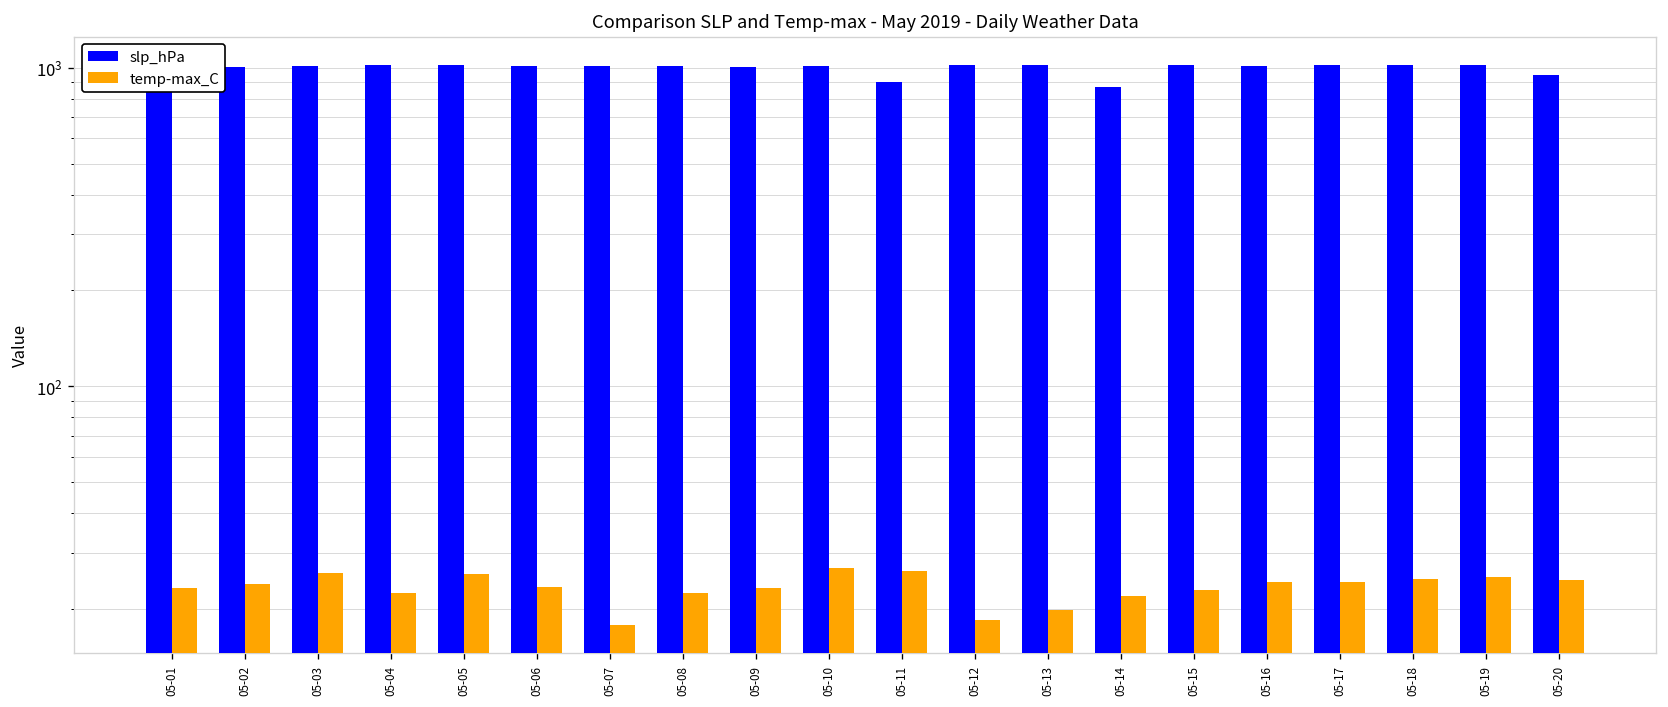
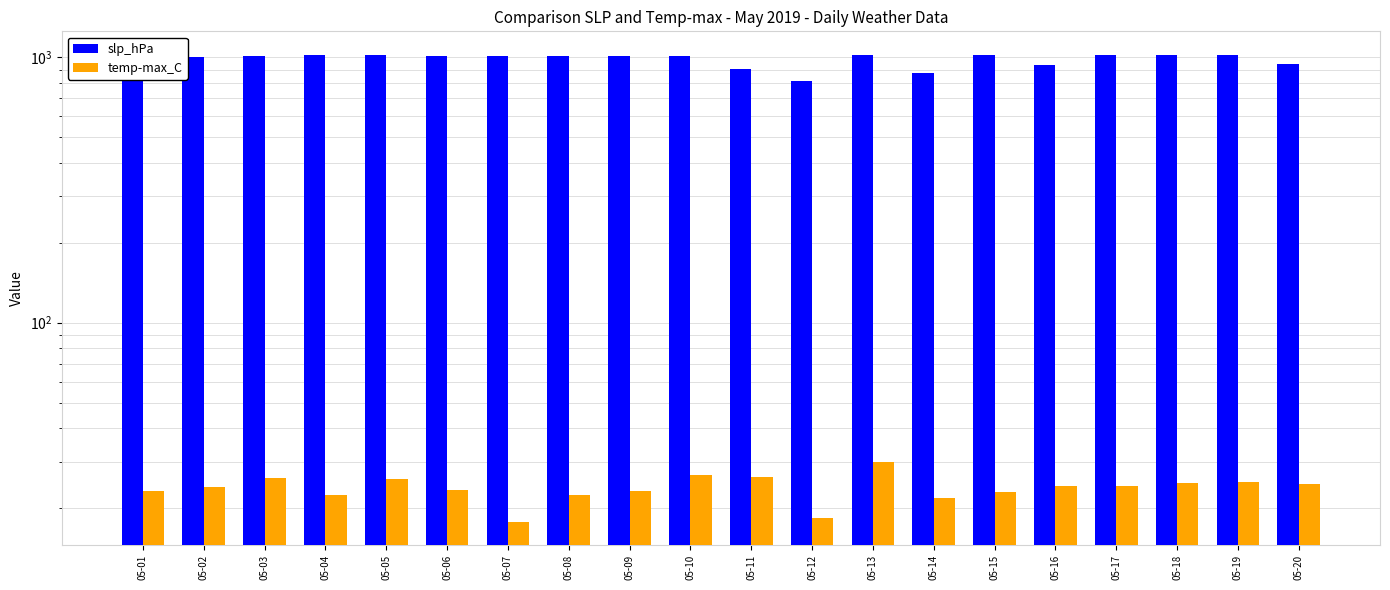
  {
    "slp_hPa": {
      "05-02": 1010,
      "05-03": 1010,
      "05-04": 1020,
      "05-05": 1020,
      "05-06": 1010,
      "05-07": 1010,
      "05-08": 1010,
      "05-09": 1010,
      "05-10": 1010,
      "05-11": 900,
-     "05-12": 1020,
+     "05-12": 810,
      "05-13": 1020,
      "05-14": 870,
      "05-15": 1020,
-     "05-16": 1020,
+     "05-16": 940,
      "05-17": 1020,
      "05-18": 1020,
      "05-19": 1020,
      "05-20": 950
    },
    "temp-max_C": {
      "05-01": 23,
      "05-02": 24,
      "05-03": 26,
      "05-04": 22,
      "05-05": 26,
      "05-06": 23,
      "05-07": 18,
      "05-08": 22,
      "05-09": 23,
      "05-10": 27,
      "05-11": 26,
      "05-12": 18,
-     "05-13": 20,
+     "05-13": 30,
      "05-14": 22,
      "05-15": 23,
      "05-16": 24,
      "05-17": 24,
      "05-18": 25,
      "05-19": 25,
      "05-20": 25
    }
  }
